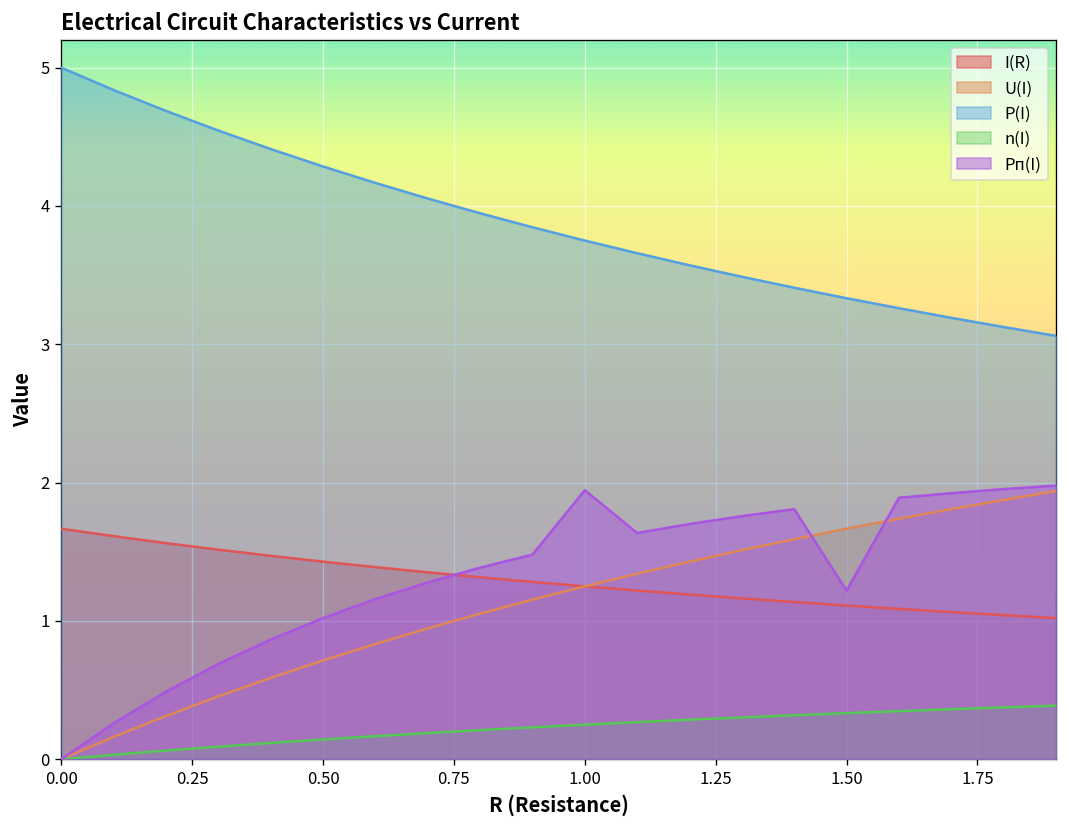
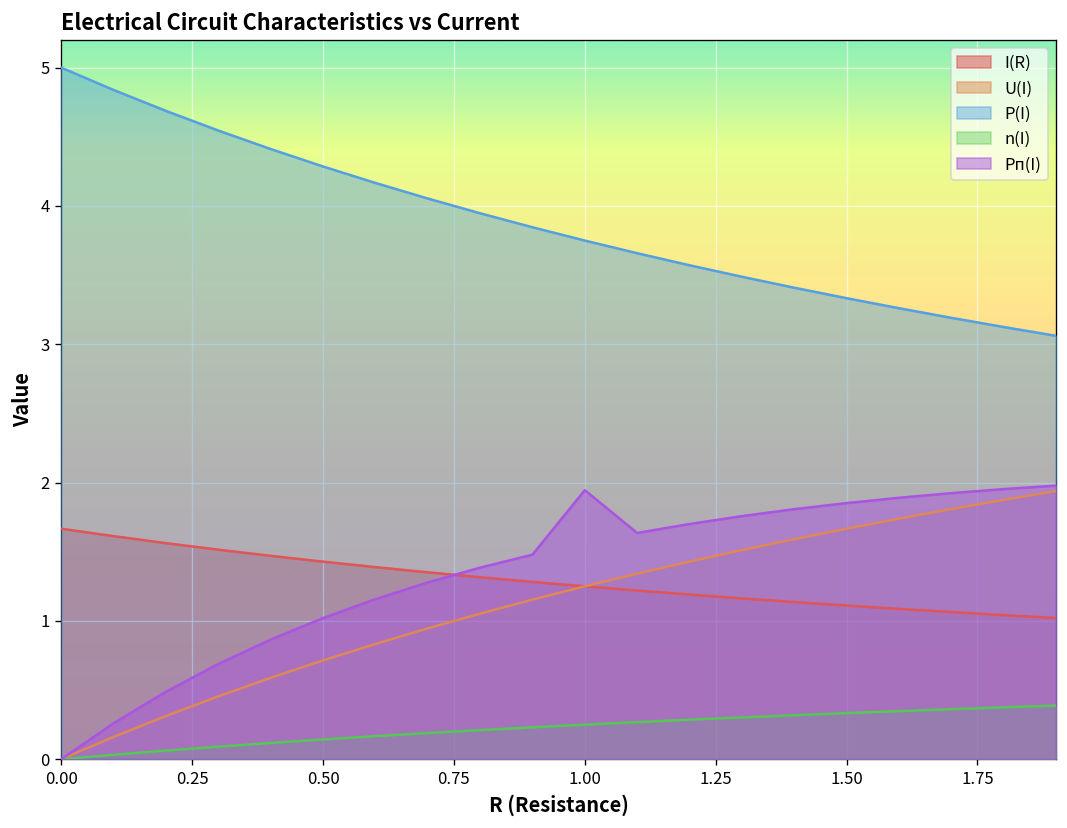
  {
    "P(I)": {
      "0.00": 5.00,
      "0.50": 4.29,
      "1.00": 3.75,
      "1.50": 3.33
    },
    "n(I)": {
      "0.50": 0.14,
      "1.00": 0.25,
      "1.50": 0.33
    },
    "Pп(I)": {
      "0.50": 1.02,
      "1.00": 1.95,
-     "1.50": 1.22
+     "1.50": 1.85
    }
  }
